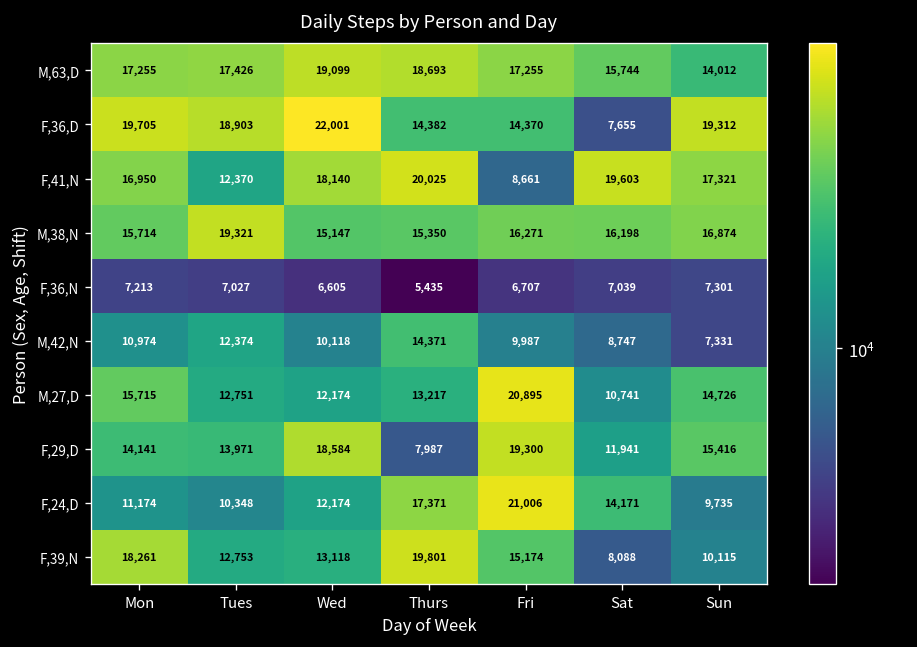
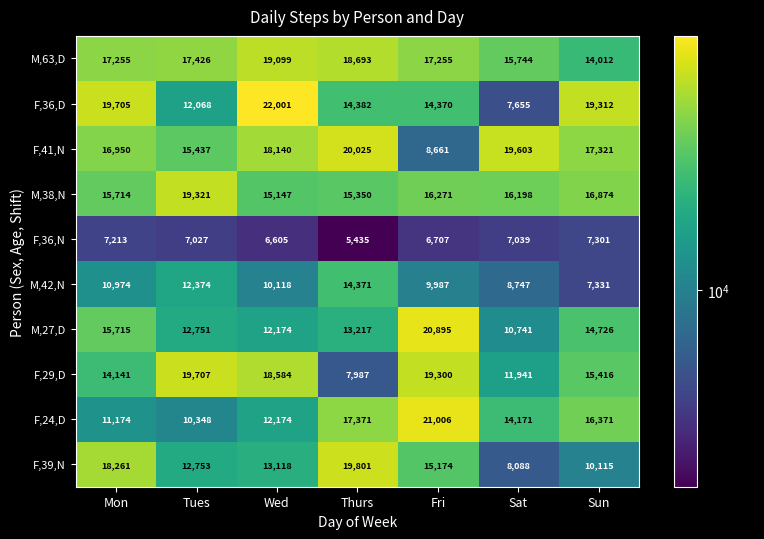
  {
    "M,63,D": {
      "Mon": "17,255",
      "Tues": "17,426",
      "Wed": "19,099",
      "Thurs": "18,693",
      "Fri": "17,255",
      "Sat": "15,744",
      "Sun": "14,012"
    },
    "F,36,D": {
      "Mon": "19,705",
-     "Tues": "18,903",
+     "Tues": "12,068",
      "Wed": "22,001",
      "Thurs": "14,382",
      "Fri": "14,370",
      "Sat": "7,655",
      "Sun": "19,312"
    },
    "F,41,N": {
      "Mon": "16,950",
-     "Tues": "12,370",
+     "Tues": "15,437",
      "Wed": "18,140",
      "Thurs": "20,025",
      "Fri": "8,661",
      "Sat": "19,603",
      "Sun": "17,321"
    },
    "M,38,N": {
      "Mon": "15,714",
      "Tues": "19,321",
      "Wed": "15,147",
      "Thurs": "15,350",
      "Fri": "16,271",
      "Sat": "16,198",
      "Sun": "16,874"
    },
    "F,36,N": {
      "Mon": "7,213",
      "Tues": "7,027",
      "Wed": "6,605",
      "Thurs": "5,435",
      "Fri": "6,707",
      "Sat": "7,039",
      "Sun": "7,301"
    },
    "M,42,N": {
      "Mon": "10,974",
      "Tues": "12,374",
      "Wed": "10,118",
      "Thurs": "14,371",
      "Fri": "9,987",
      "Sat": "8,747",
      "Sun": "7,331"
    },
    "M,27,D": {
      "Mon": "15,715",
      "Tues": "12,751",
      "Wed": "12,174",
      "Thurs": "13,217",
      "Fri": "20,895",
      "Sat": "10,741",
      "Sun": "14,726"
    },
    "F,29,D": {
      "Mon": "14,141",
-     "Tues": "13,971",
+     "Tues": "19,707",
      "Wed": "18,584",
      "Thurs": "7,987",
      "Fri": "19,300",
      "Sat": "11,941",
      "Sun": "15,416"
    },
    "F,24,D": {
      "Mon": "11,174",
      "Tues": "10,348",
      "Wed": "12,174",
      "Thurs": "17,371",
      "Fri": "21,006",
      "Sat": "14,171",
-     "Sun": "9,735"
+     "Sun": "16,371"
    },
    "F,39,N": {
      "Mon": "18,261",
      "Tues": "12,753",
      "Wed": "13,118",
      "Thurs": "19,801",
      "Fri": "15,174",
      "Sat": "8,088",
      "Sun": "10,115"
    }
  }
